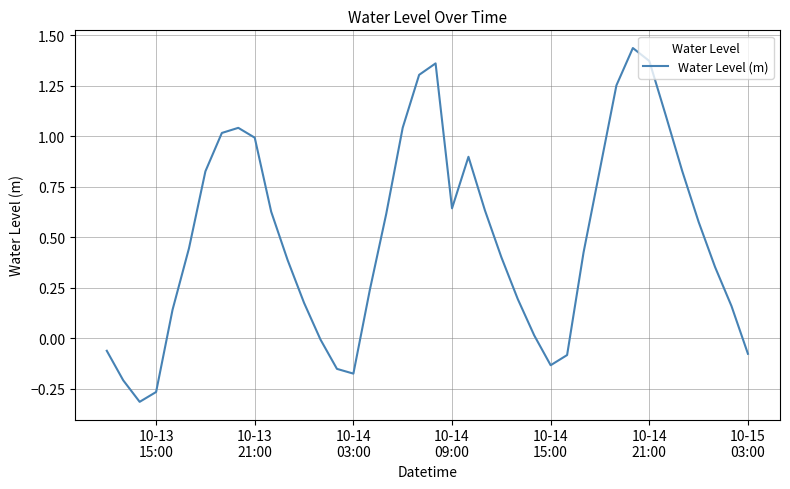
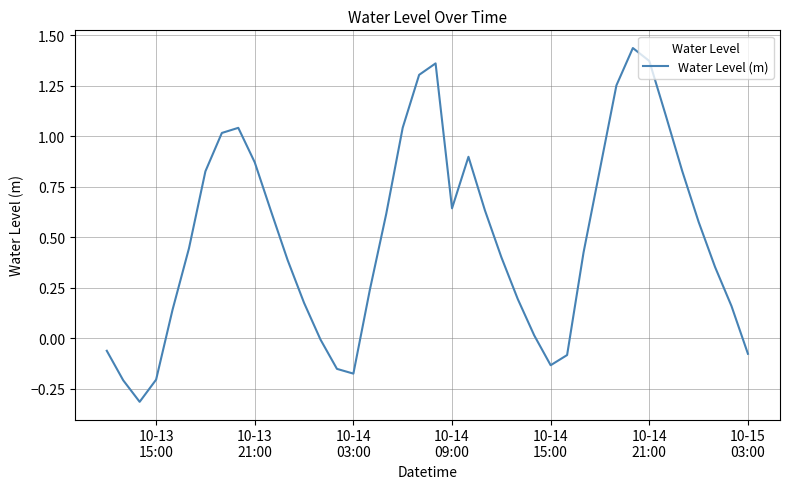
  {
-   "10-13 15:00": -0.27,
-   "10-13 21:00": 0.99,
+   "10-13 15:00": -0.21,
+   "10-13 21:00": 0.87,
    "10-14 03:00": -0.18,
    "10-14 09:00": 0.64,
    "10-14 15:00": -0.13,
    "10-15 03:00": -0.08
  }
